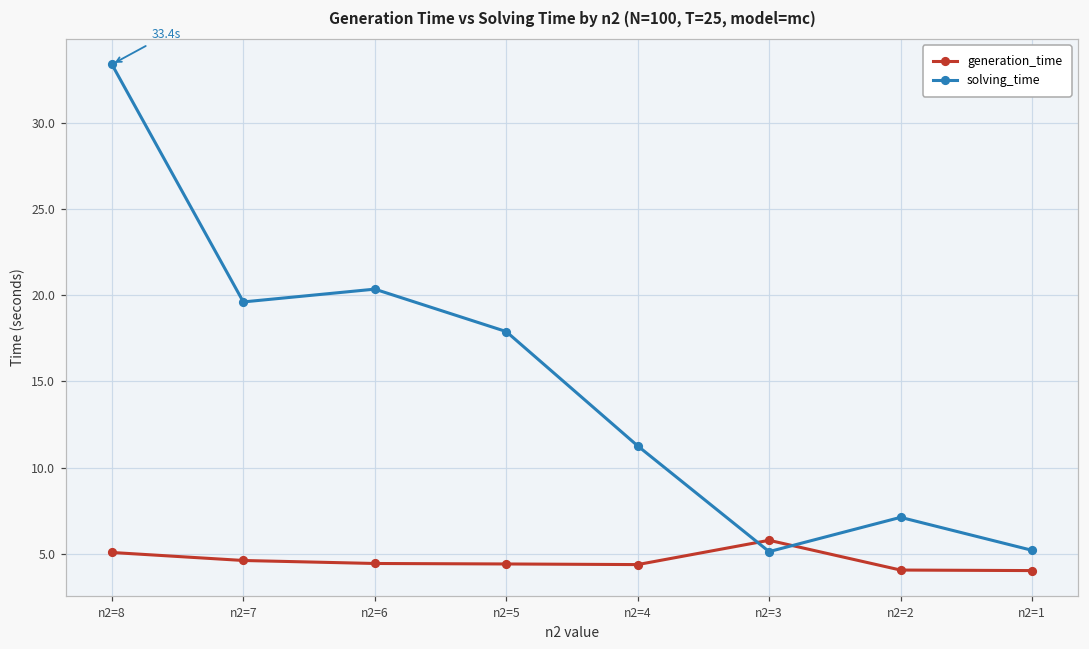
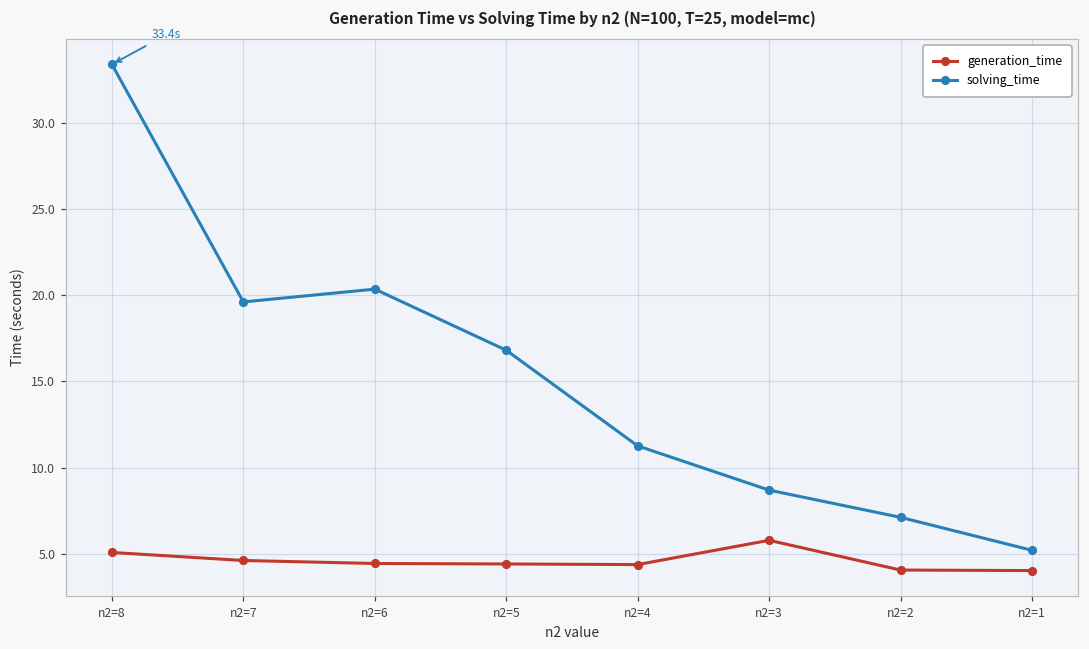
  {
    "generation_time": {
      "n2=8": 5.1,
      "n2=7": 4.6,
      "n2=6": 4.4,
      "n2=5": 4.4,
      "n2=4": 4.4,
      "n2=3": 5.8,
      "n2=2": 4.1,
      "n2=1": 4.0
    },
    "solving_time": {
      "n2=7": 19.6,
      "n2=6": 20.4,
-     "n2=5": 17.9,
+     "n2=5": 16.8,
      "n2=4": 11.3,
-     "n2=3": 5.1,
+     "n2=3": 8.7,
      "n2=2": 7.1,
      "n2=1": 5.2
    }
  }
